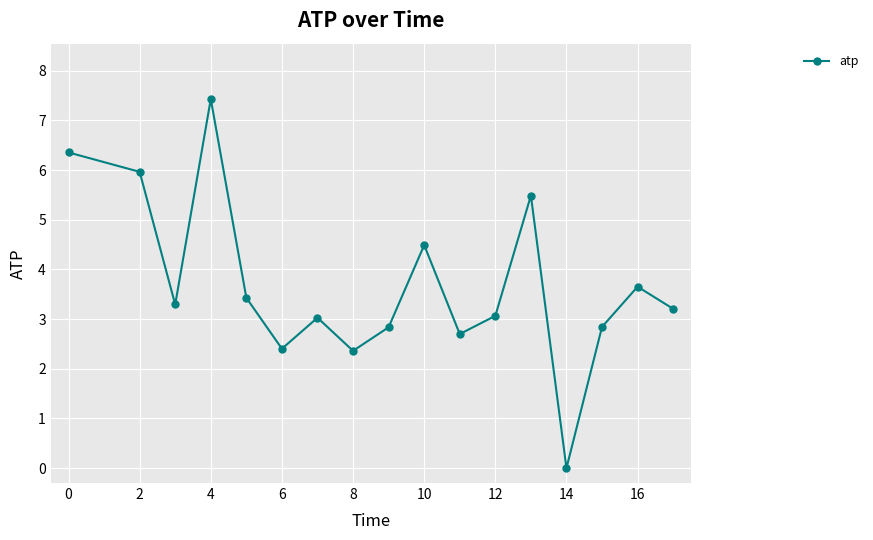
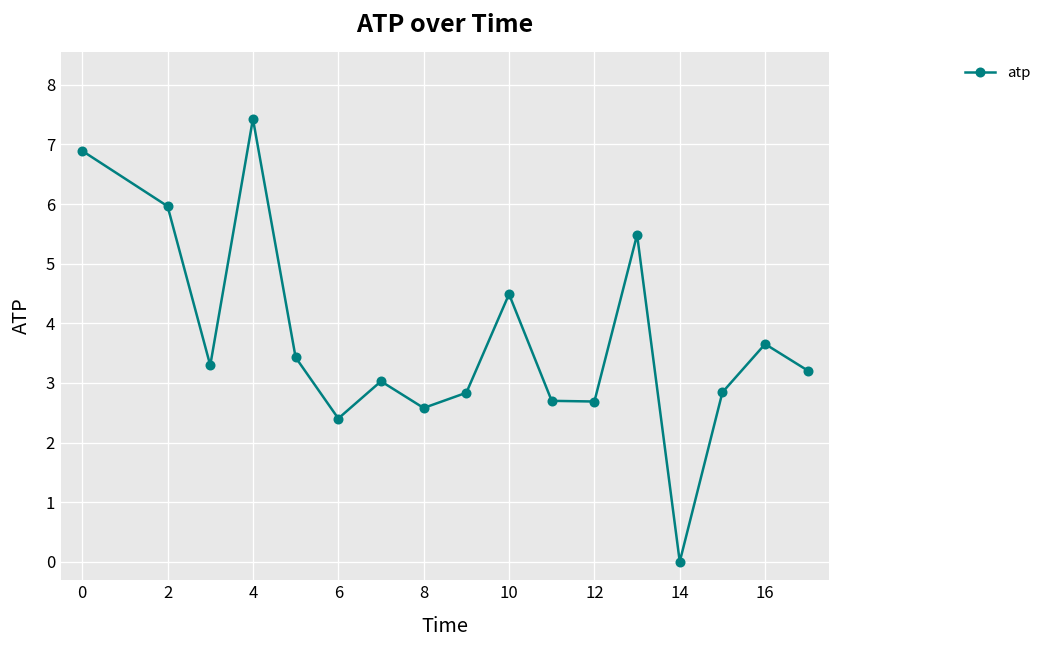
  {
-   "0": 6.4,
+   "0": 6.9,
    "2": 6.0,
    "4": 7.4,
    "6": 2.4,
-   "8": 2.4,
+   "8": 2.6,
    "10": 4.5,
-   "12": 3.1,
+   "12": 2.7,
    "14": 0.0,
    "16": 3.7
  }
